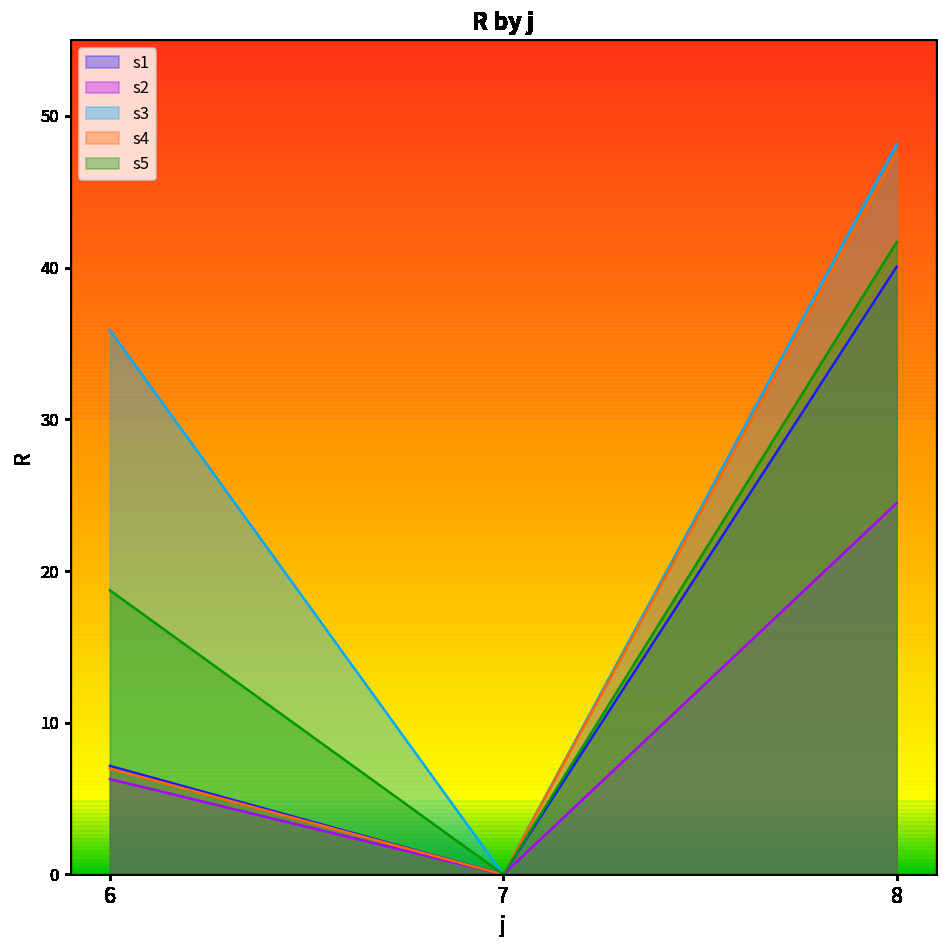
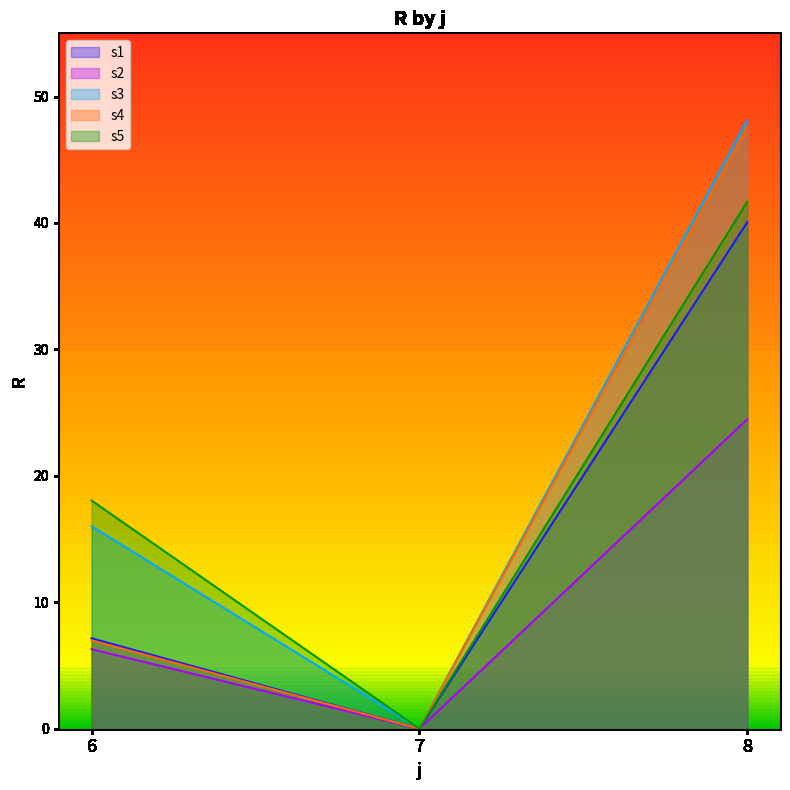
  {
    "s1": {
      "8": 40.1
    },
    "s2": {
      "6": 6.3,
      "8": 24.5
    },
    "s3": {
-     "6": 35.9,
+     "6": 16.0,
      "8": 48.1
    },
    "s4": {
      "8": 47.6
    },
    "s5": {
-     "6": 18.7,
+     "6": 18.0,
      "8": 41.7
    }
  }
